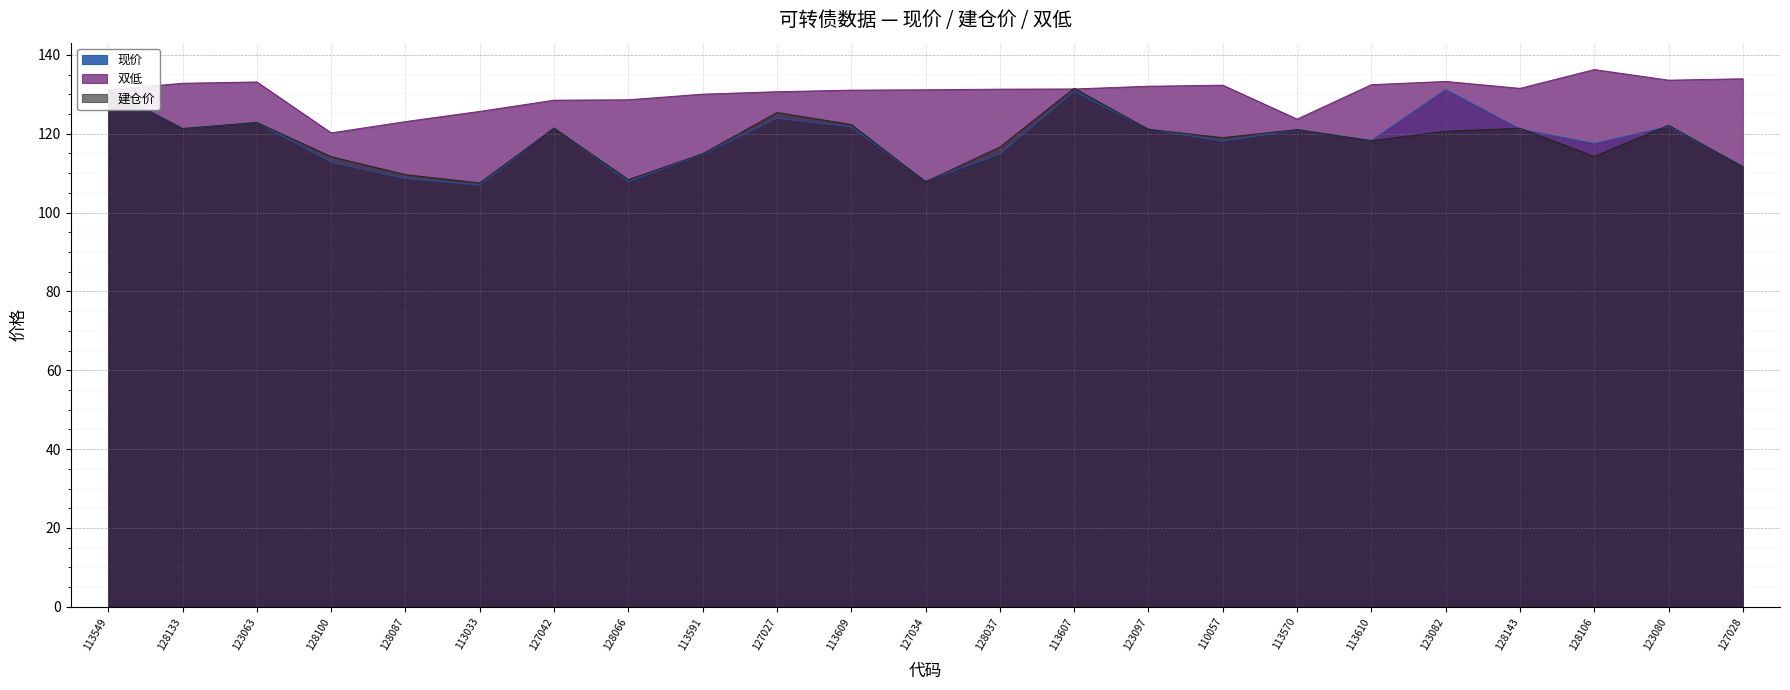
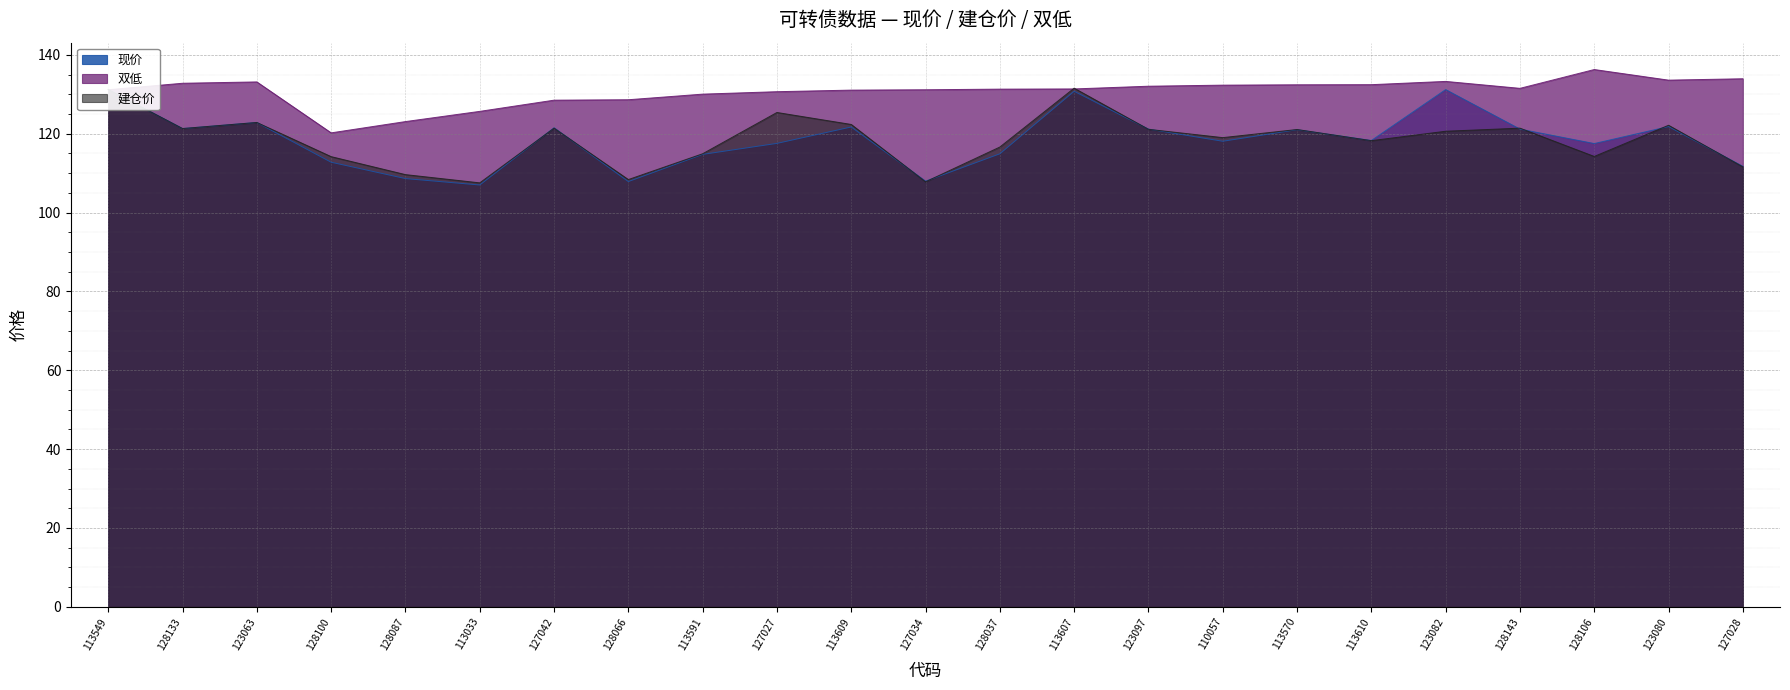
  {
    "现价": {
      "128100": 113,
      "128087": 109,
-     "127027": 124,
+     "127027": 118,
      "128037": 115,
      "110057": 118,
      "123082": 131,
      "128106": 118
    },
    "双低": {
      "128133": 133,
      "123063": 133,
      "128100": 120,
      "128087": 123,
      "113033": 126,
      "127042": 129,
      "128066": 129,
      "113591": 130,
      "127027": 131,
      "113609": 131,
      "127034": 131,
      "128037": 131,
      "123097": 132,
      "110057": 132,
-     "113570": 124,
+     "113570": 132,
      "113610": 132,
      "123082": 133,
      "128143": 132,
      "128106": 136,
      "123080": 134,
      "127028": 134
    },
    "建仓价": {
      "128100": 114,
      "128087": 110,
      "127027": 125,
      "128037": 117,
      "110057": 119,
      "123082": 121,
      "128106": 114
    }
  }
